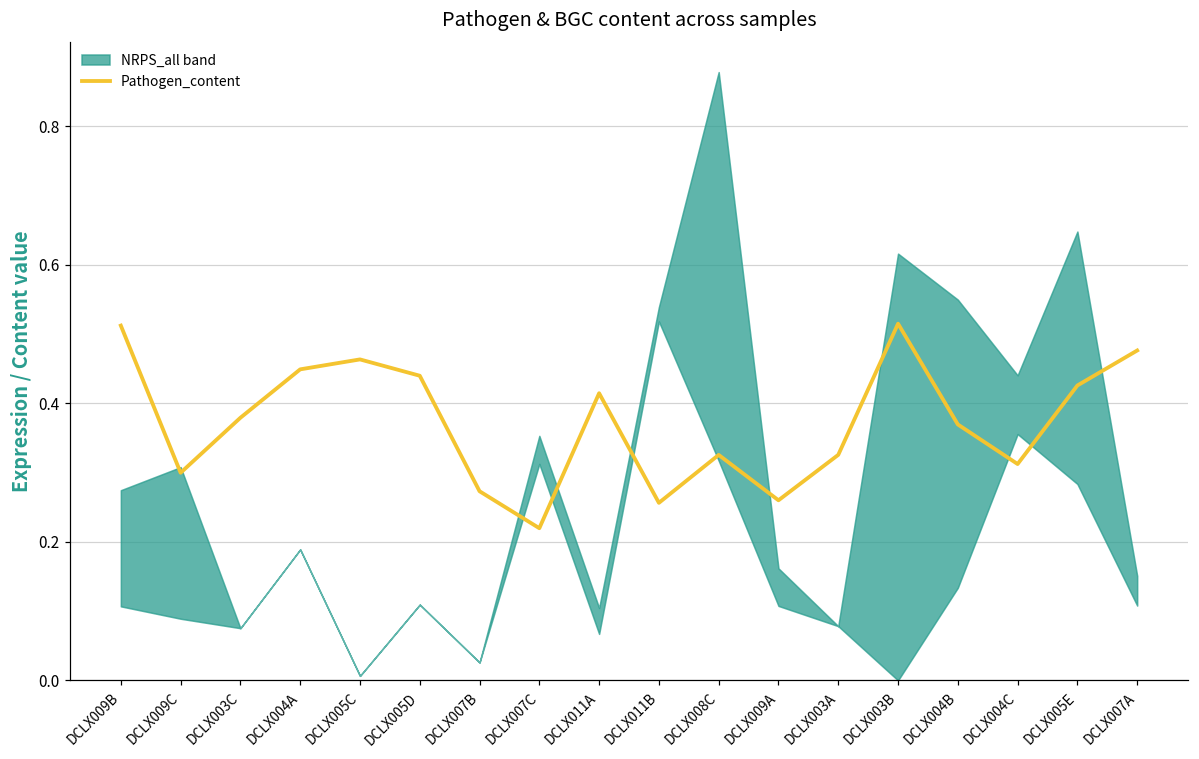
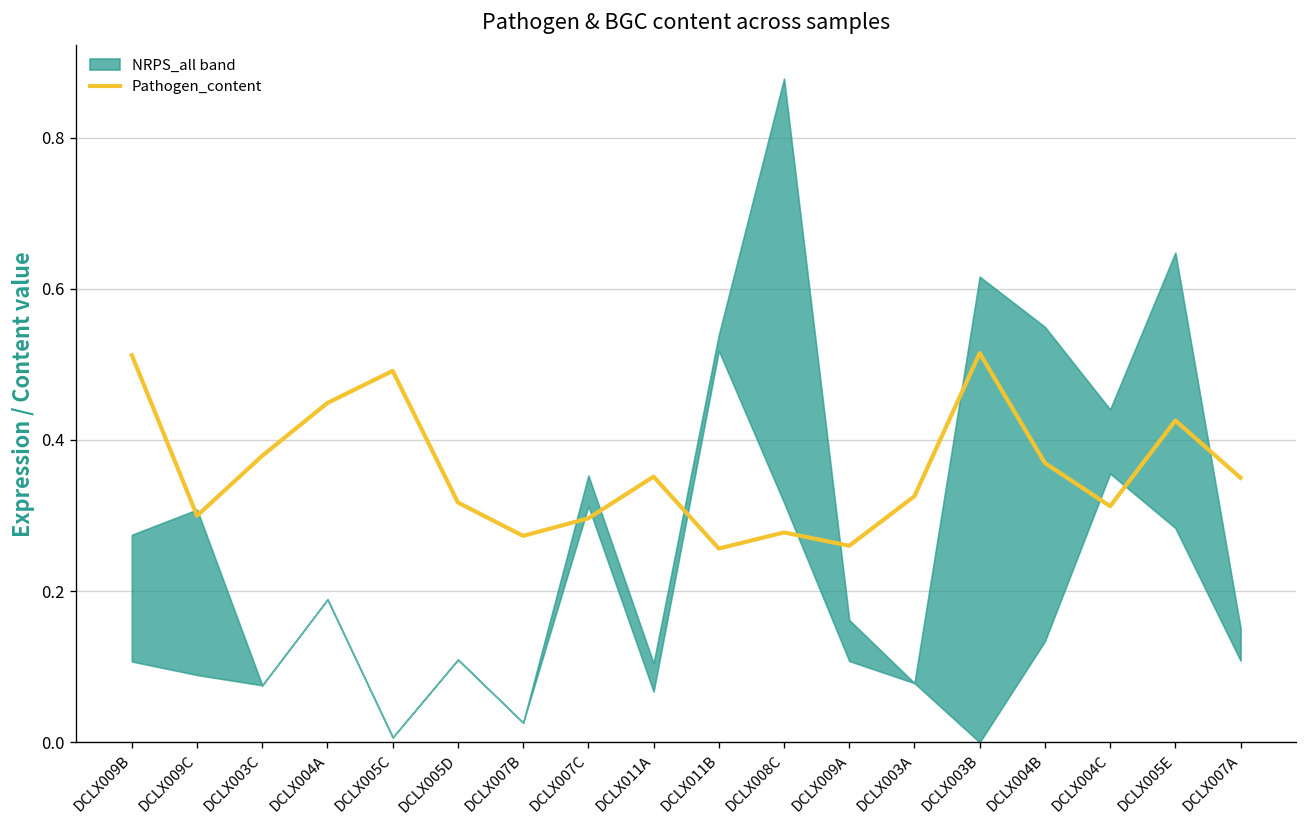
  {
    "Pathogen_content": {
      "DCLX009B": 0.51,
      "DCLX009C": 0.30,
      "DCLX003C": 0.38,
      "DCLX004A": 0.45,
-     "DCLX005C": 0.46,
-     "DCLX005D": 0.44,
+     "DCLX005C": 0.49,
+     "DCLX005D": 0.32,
      "DCLX007B": 0.27,
-     "DCLX007C": 0.22,
-     "DCLX011A": 0.41,
+     "DCLX007C": 0.30,
+     "DCLX011A": 0.35,
      "DCLX011B": 0.26,
-     "DCLX008C": 0.33,
+     "DCLX008C": 0.28,
      "DCLX009A": 0.26,
      "DCLX003A": 0.33,
      "DCLX003B": 0.51,
      "DCLX004B": 0.37,
      "DCLX004C": 0.31,
      "DCLX005E": 0.43,
-     "DCLX007A": 0.48
+     "DCLX007A": 0.35
    }
  }
